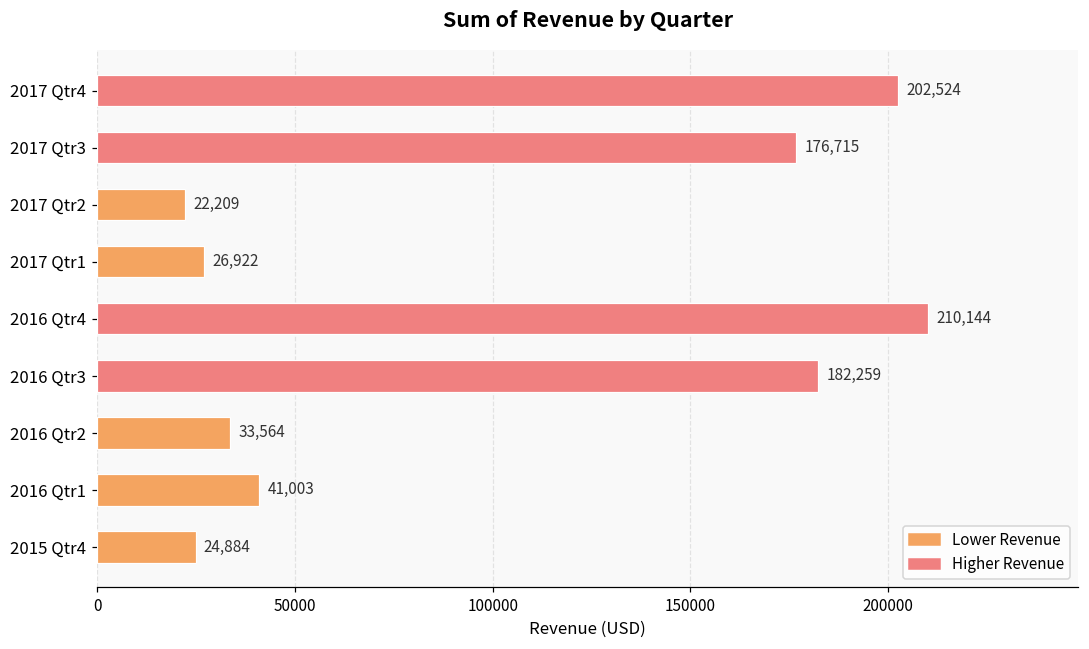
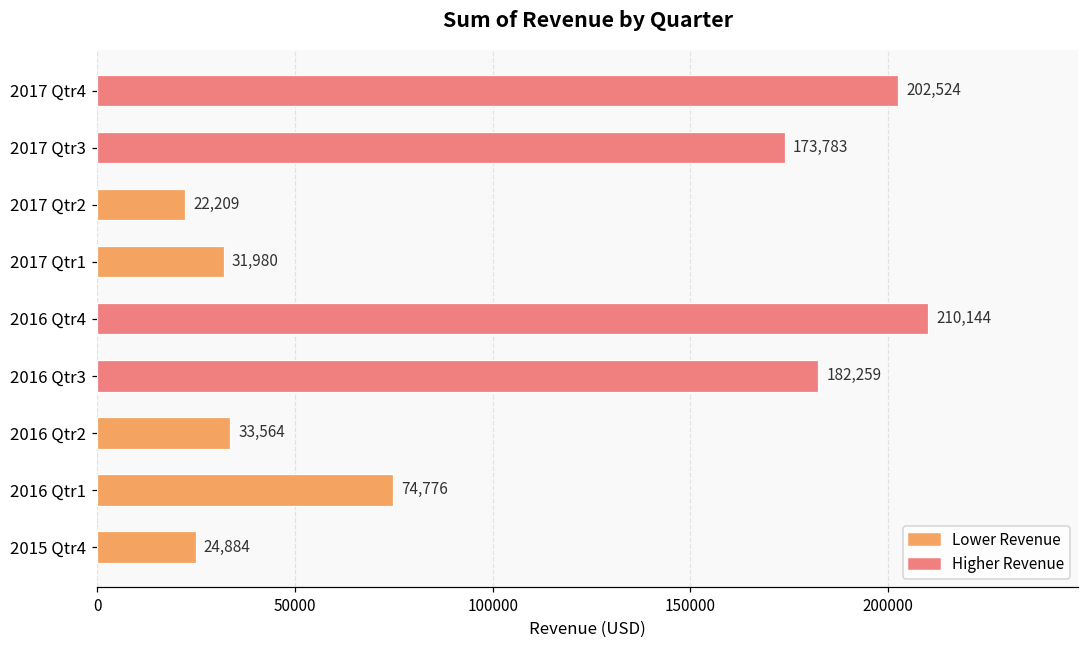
  {
    "2017 Qtr4": "202,524",
-   "2017 Qtr3": "176,715",
+   "2017 Qtr3": "173,783",
    "2017 Qtr2": "22,209",
-   "2017 Qtr1": "26,922",
+   "2017 Qtr1": "31,980",
    "2016 Qtr4": "210,144",
    "2016 Qtr3": "182,259",
    "2016 Qtr2": "33,564",
-   "2016 Qtr1": "41,003",
+   "2016 Qtr1": "74,776",
    "2015 Qtr4": "24,884"
  }
